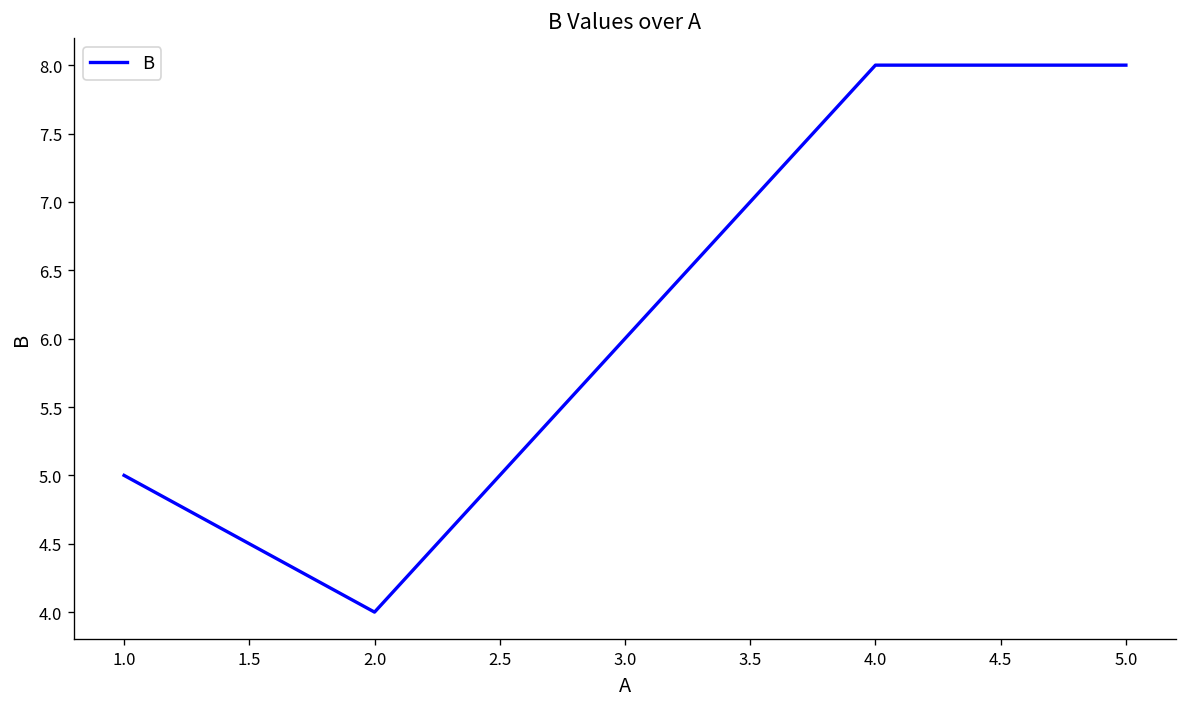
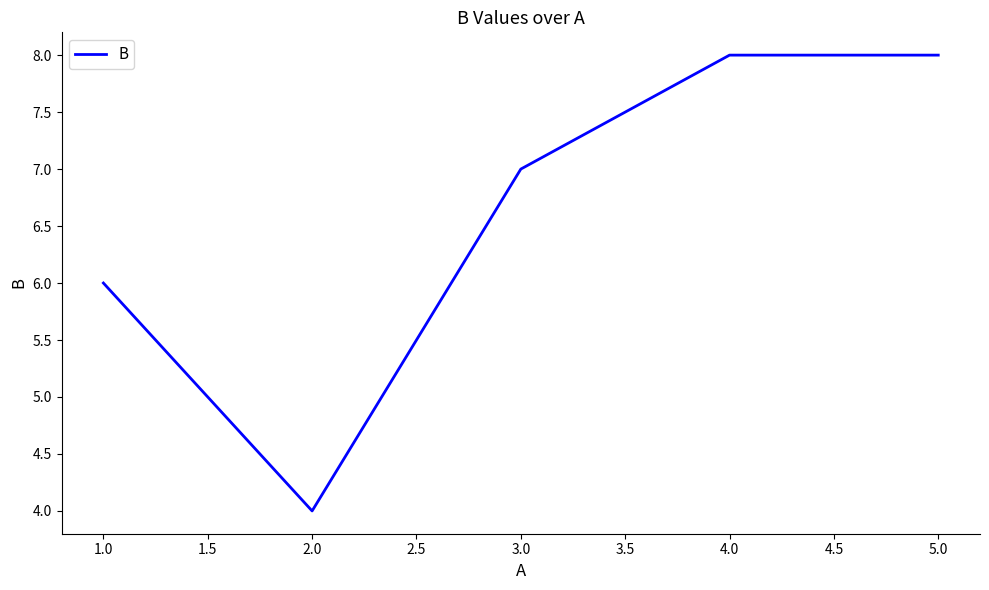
  {
-   "1.0": 5,
+   "1.0": 6,
    "2.0": 4,
-   "3.0": 6,
+   "3.0": 7,
    "4.0": 8,
    "5.0": 8
  }
